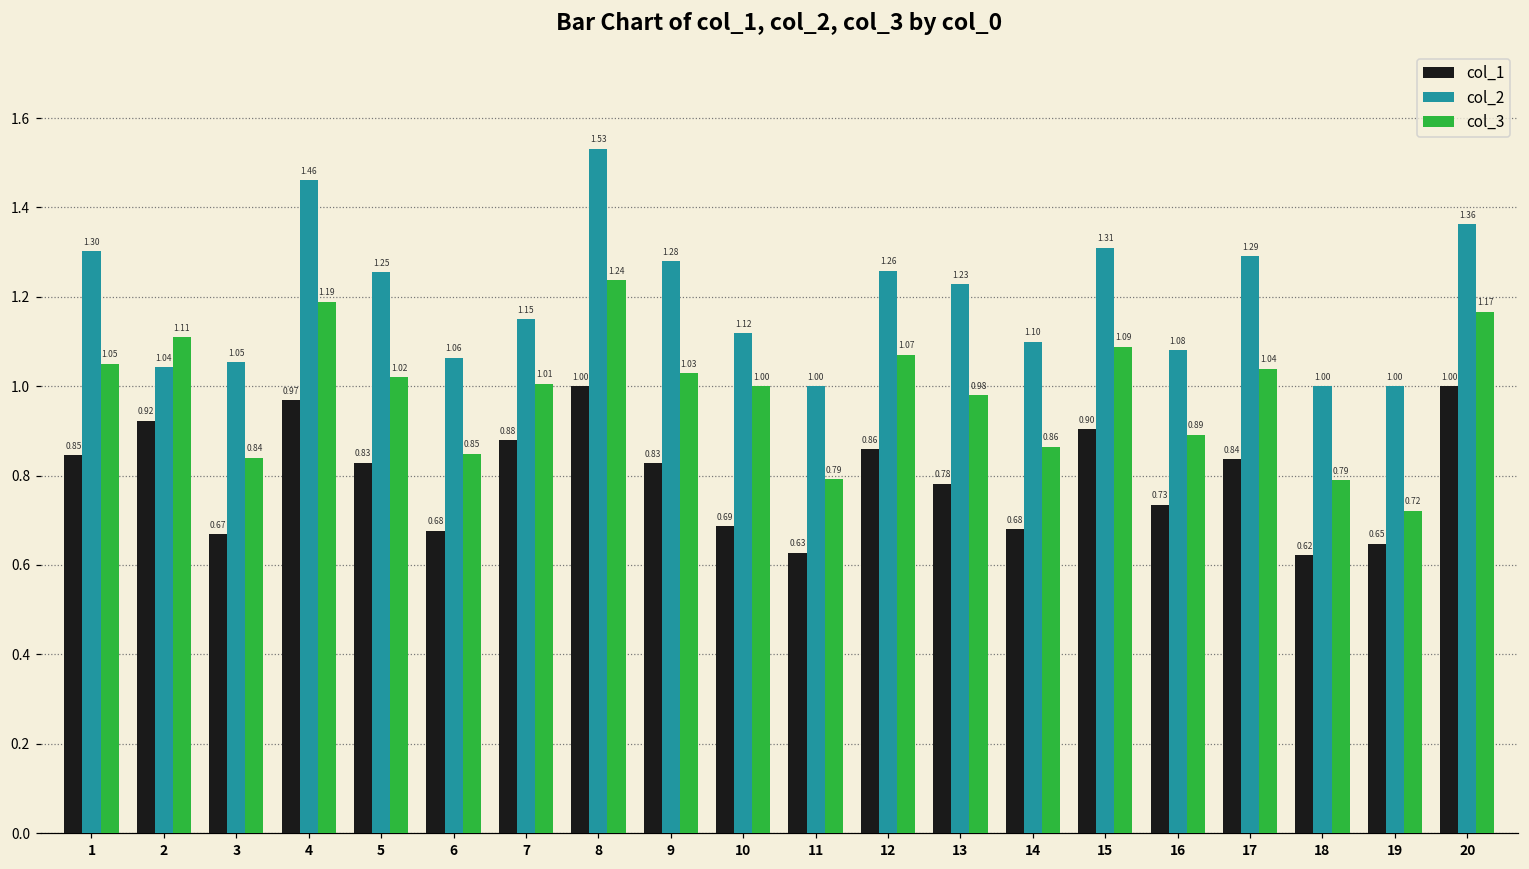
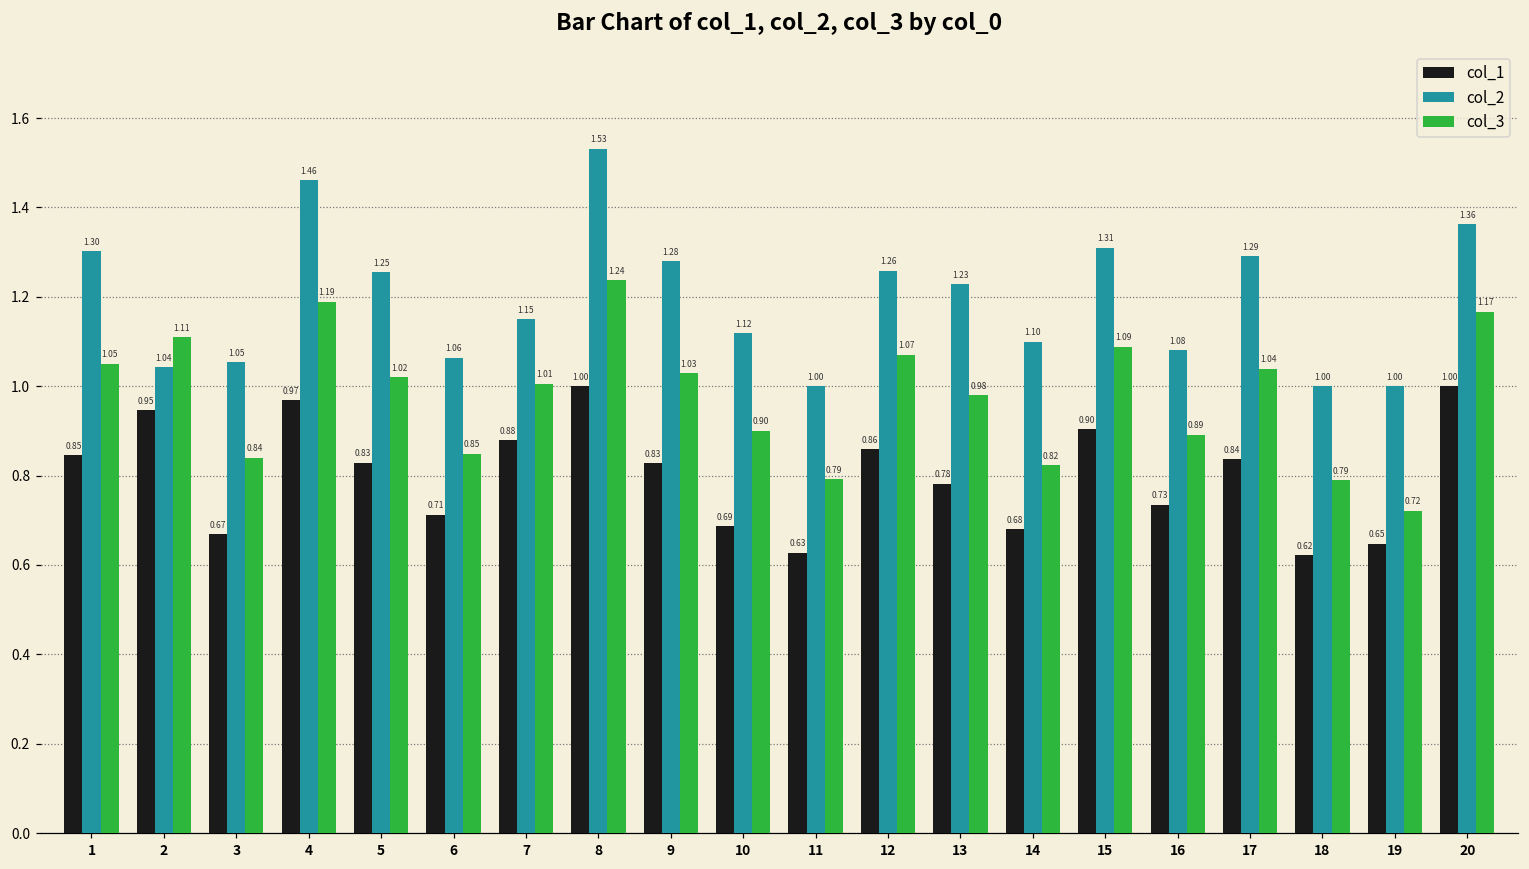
  {
    "col_1": {
      "1": 0.85,
-     "2": 0.92,
+     "2": 0.95,
      "3": 0.67,
      "4": 0.97,
      "5": 0.83,
-     "6": 0.68,
+     "6": 0.71,
      "7": 0.88,
      "8": 1.00,
      "9": 0.83,
      "10": 0.69,
      "11": 0.63,
      "12": 0.86,
      "13": 0.78,
      "14": 0.68,
      "15": 0.90,
      "16": 0.73,
      "17": 0.84,
      "18": 0.62,
      "19": 0.65,
      "20": 1.00
    },
    "col_2": {
      "1": 1.30,
      "2": 1.04,
      "3": 1.05,
      "4": 1.46,
      "5": 1.25,
      "6": 1.06,
      "7": 1.15,
      "8": 1.53,
      "9": 1.28,
      "10": 1.12,
      "11": 1.00,
      "12": 1.26,
      "13": 1.23,
      "14": 1.10,
      "15": 1.31,
      "16": 1.08,
      "17": 1.29,
      "18": 1.00,
      "19": 1.00,
      "20": 1.36
    },
    "col_3": {
      "1": 1.05,
      "2": 1.11,
      "3": 0.84,
      "4": 1.19,
      "5": 1.02,
      "6": 0.85,
      "7": 1.01,
      "8": 1.24,
      "9": 1.03,
-     "10": 1.00,
+     "10": 0.90,
      "11": 0.79,
      "12": 1.07,
      "13": 0.98,
-     "14": 0.86,
+     "14": 0.82,
      "15": 1.09,
      "16": 0.89,
      "17": 1.04,
      "18": 0.79,
      "19": 0.72,
      "20": 1.17
    }
  }
